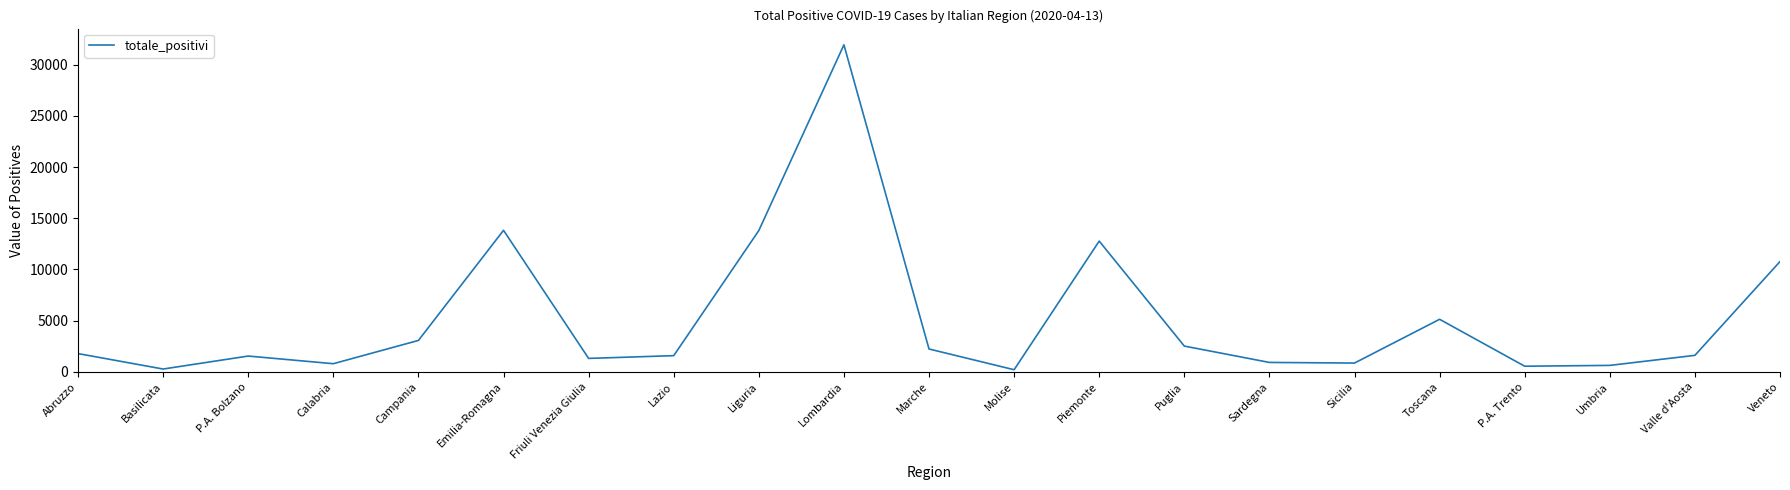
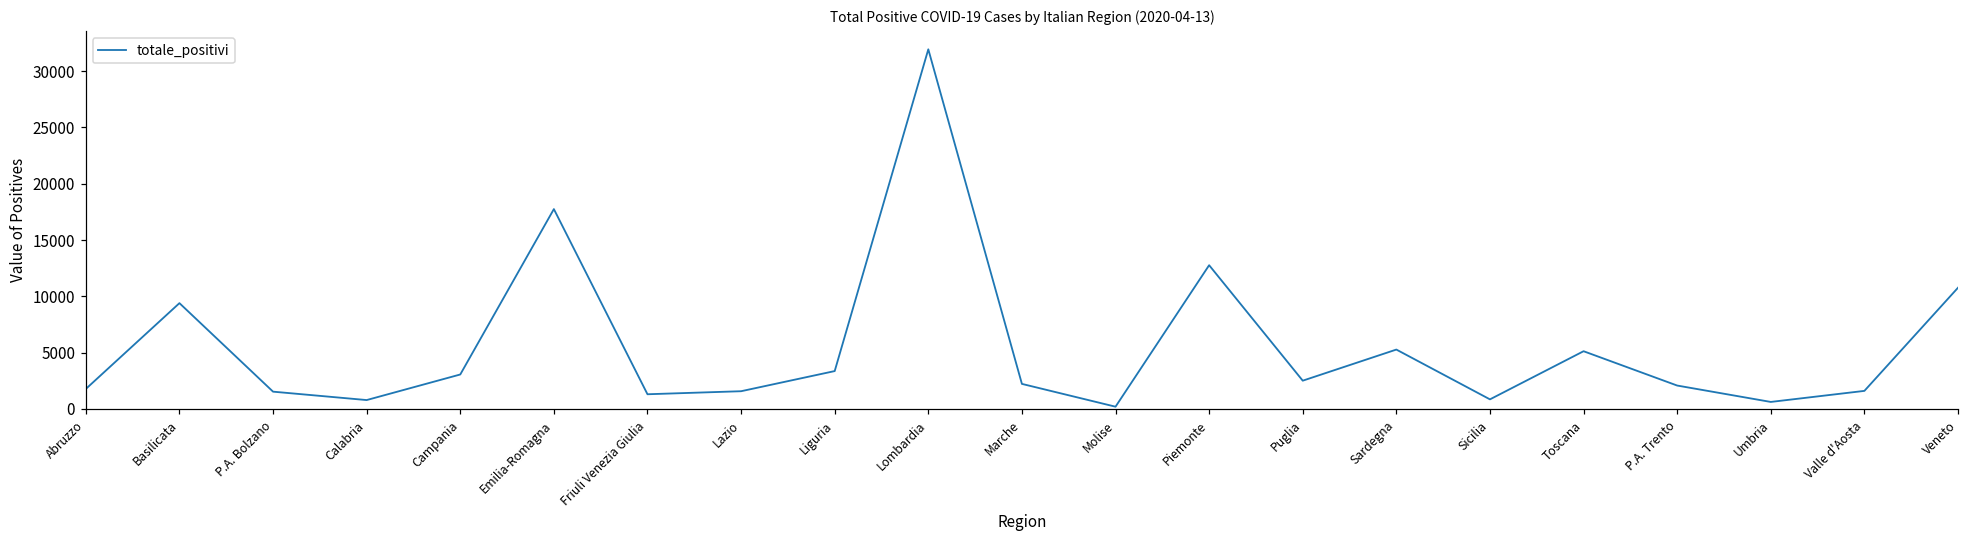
  {
    "Abruzzo": 1800,
-   "Basilicata": 300,
+   "Basilicata": 9400,
    "P.A. Bolzano": 1500,
    "Calabria": 800,
    "Campania": 3100,
-   "Emilia-Romagna": 13800,
+   "Emilia-Romagna": 17700,
    "Friuli Venezia Giulia": 1300,
    "Lazio": 1600,
-   "Liguria": 13800,
+   "Liguria": 3400,
    "Lombardia": 31900,
    "Marche": 2200,
    "Molise": 200,
    "Piemonte": 12800,
    "Puglia": 2500,
-   "Sardegna": 900,
+   "Sardegna": 5300,
    "Sicilia": 900,
    "Toscana": 5100,
-   "P.A. Trento": 500,
+   "P.A. Trento": 2100,
    "Umbria": 600,
    "Valle d'Aosta": 1600,
    "Veneto": 10800
  }
